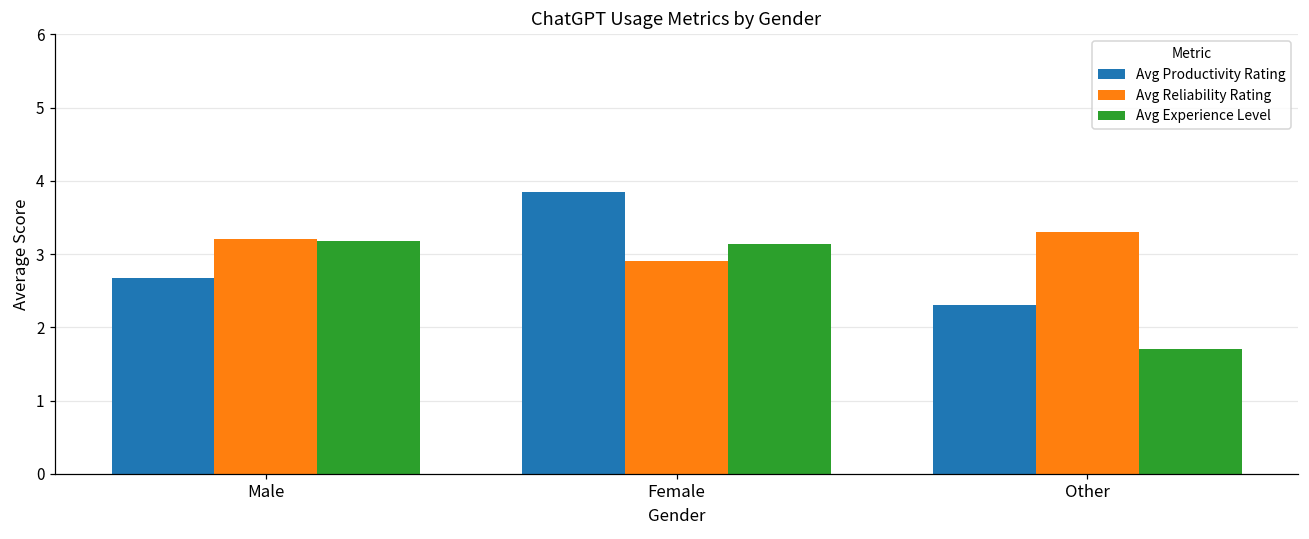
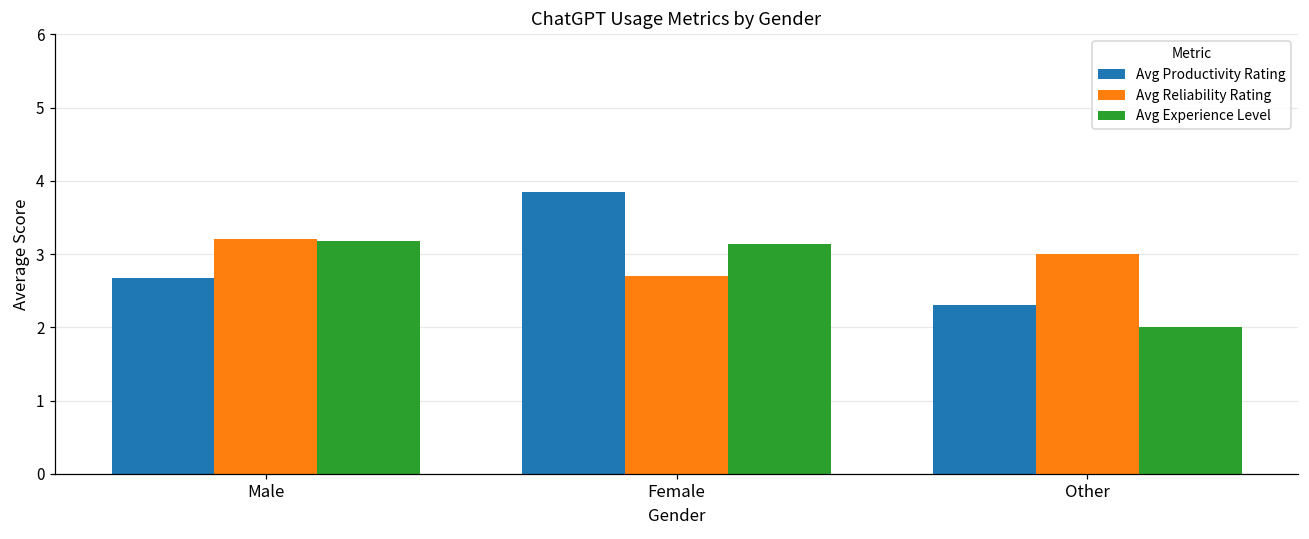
  {
    "Avg Productivity Rating": {
      "Male": 2.7,
      "Female": 3.9,
      "Other": 2.3
    },
    "Avg Reliability Rating": {
      "Male": 3.2,
-     "Female": 2.9,
-     "Other": 3.3
+     "Female": 2.7,
+     "Other": 3.0
    },
    "Avg Experience Level": {
      "Male": 3.2,
      "Female": 3.1,
-     "Other": 1.7
+     "Other": 2.0
    }
  }
